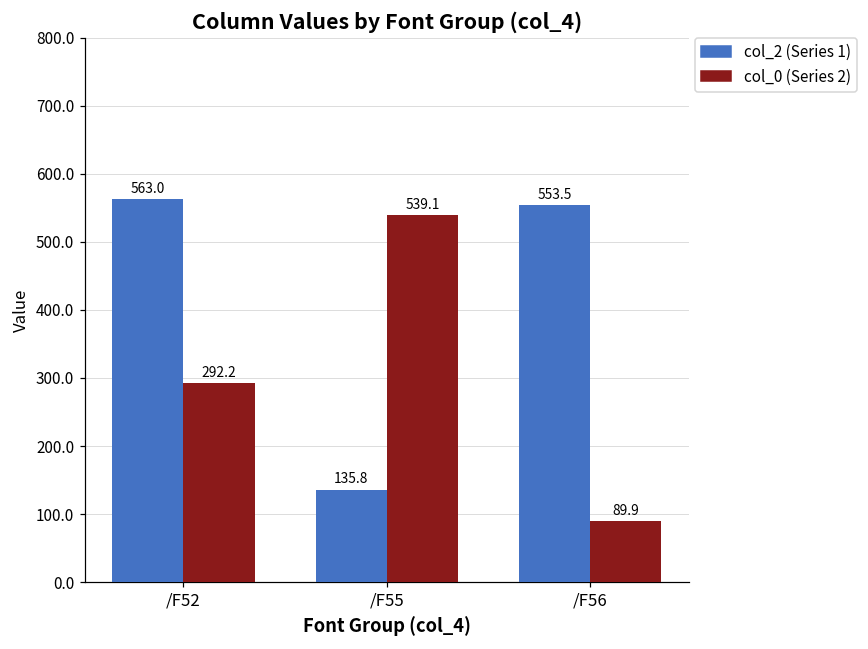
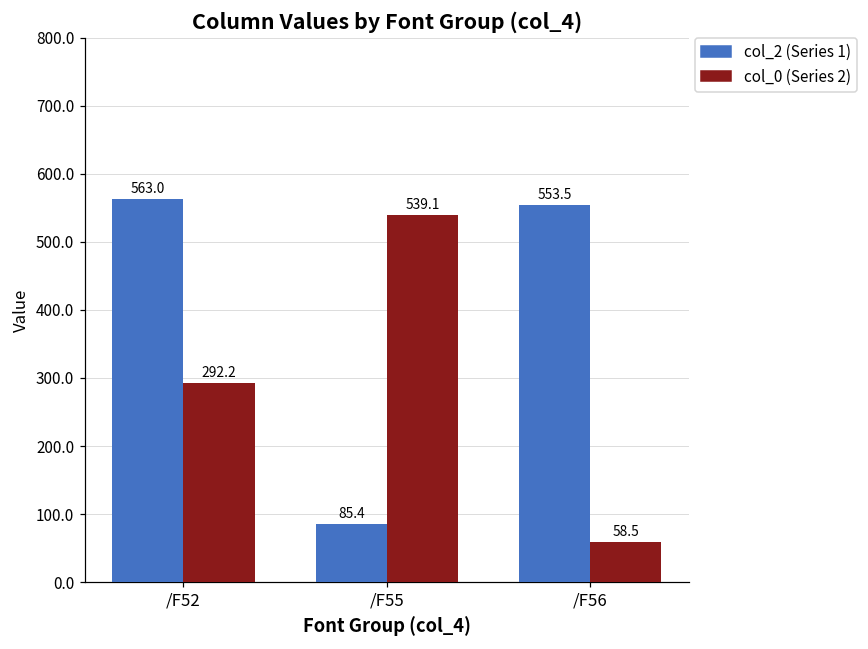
  {
    "col_2 (Series 1)": {
      "/F52": 563.0,
-     "/F55": 135.8,
+     "/F55": 85.4,
      "/F56": 553.5
    },
    "col_0 (Series 2)": {
      "/F52": 292.2,
      "/F55": 539.1,
-     "/F56": 89.9
+     "/F56": 58.5
    }
  }
